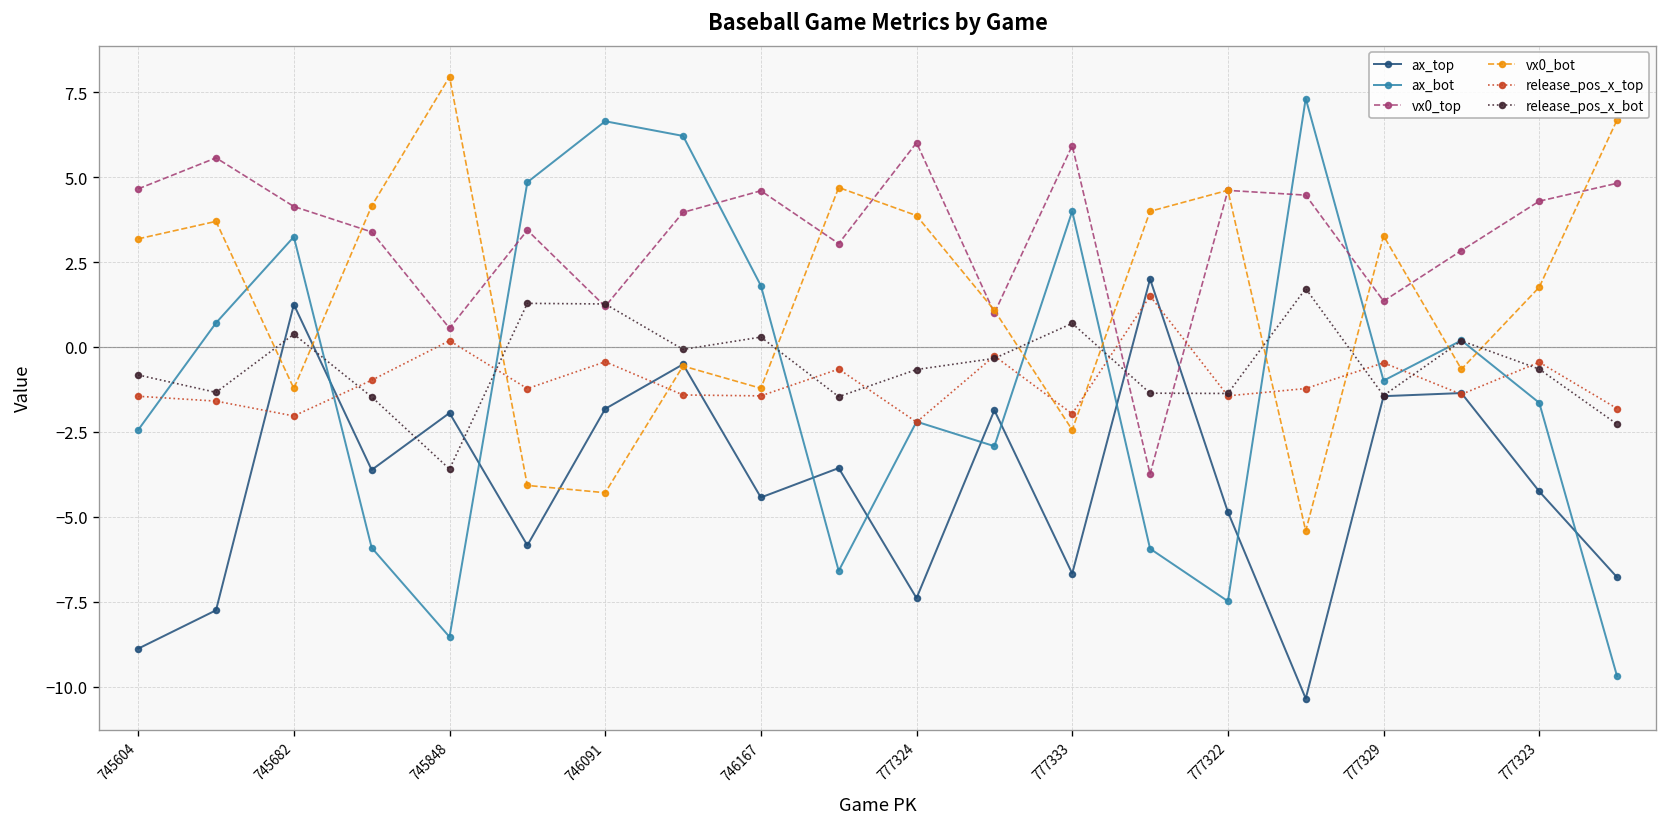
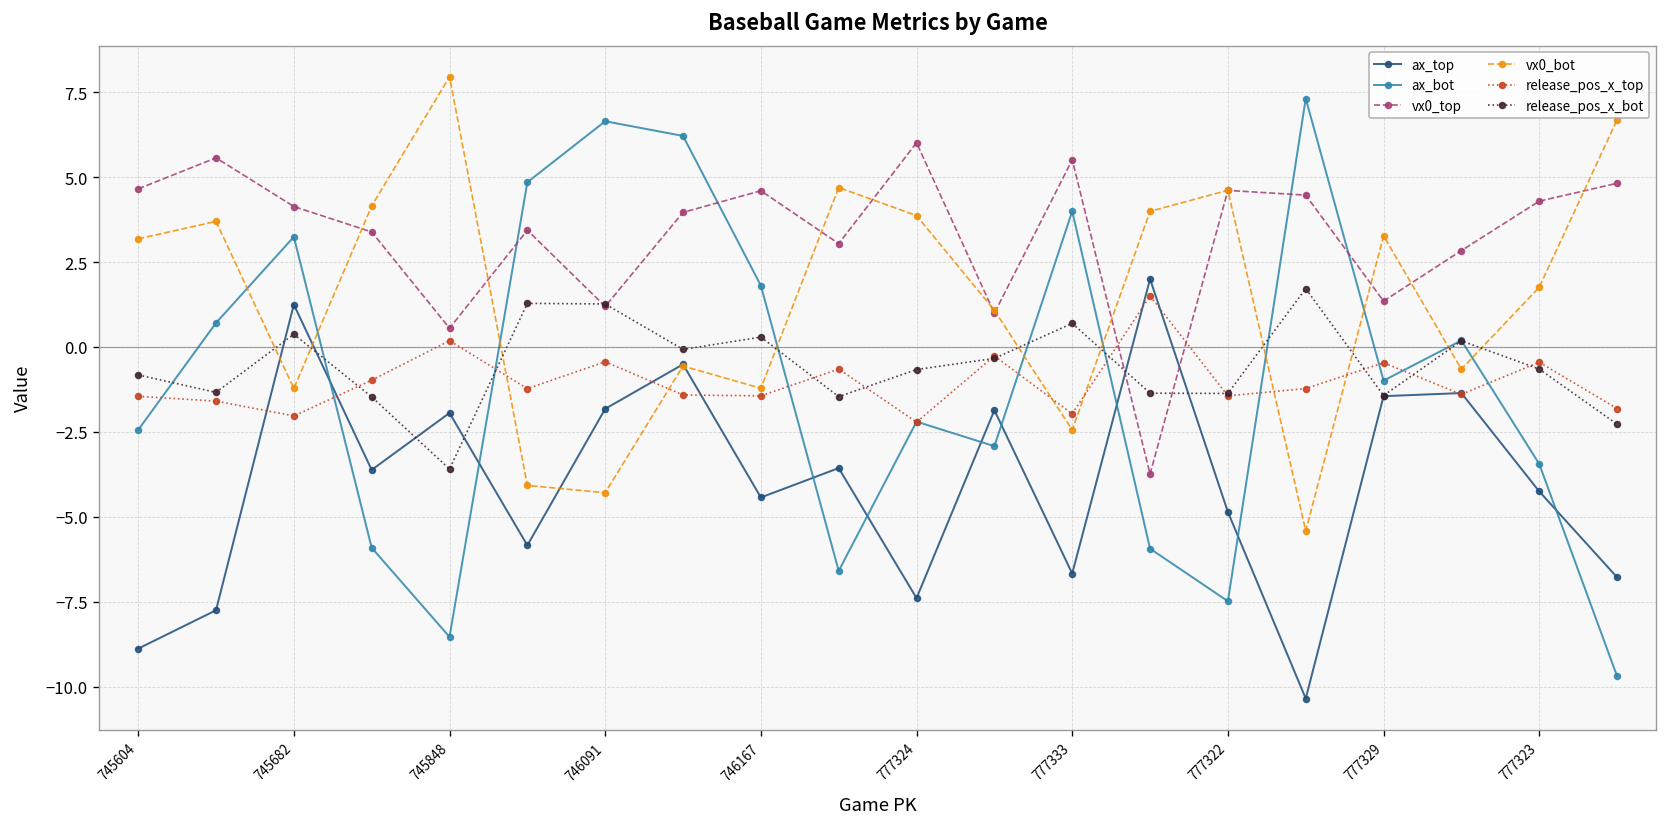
  {
    "ax_top": {
      "745604": -8.9,
      "745682": 1.2,
      "745848": -1.9,
      "746091": -1.8,
      "746167": -4.4,
      "777324": -7.4,
      "777333": -6.7,
      "777322": -4.9,
      "777323": -4.3
    },
    "ax_bot": {
      "745604": -2.4,
      "745682": 3.2,
      "745848": -8.5,
      "746091": 6.6,
      "746167": 1.8,
      "777333": 4.0,
      "777322": -7.5,
      "777329": -1.0,
-     "777323": -1.6
+     "777323": -3.4
    },
    "vx0_top": {
      "745604": 4.7,
      "745682": 4.1,
      "745848": 0.6,
      "746167": 4.6,
      "777324": 6.0,
-     "777333": 5.9,
+     "777333": 5.5,
      "777329": 1.3,
      "777323": 4.3
    },
    "vx0_bot": {
      "745604": 3.2,
      "745682": -1.2,
      "745848": 8.0,
      "746091": -4.3,
      "746167": -1.2,
      "777324": 3.9,
      "777333": -2.4,
      "777329": 3.3,
      "777323": 1.8
    },
    "release_pos_x_top": {
      "745604": -1.5,
      "745682": -2.0,
      "745848": 0.2,
      "746091": -0.4,
      "746167": -1.4,
      "777333": -2.0,
      "777329": -0.5,
      "777323": -0.5
    },
    "release_pos_x_bot": {
      "745604": -0.8,
      "745682": 0.4,
      "745848": -3.6,
      "746167": 0.3,
      "777324": -0.7,
      "777333": 0.7,
      "777323": -0.7
    }
  }
